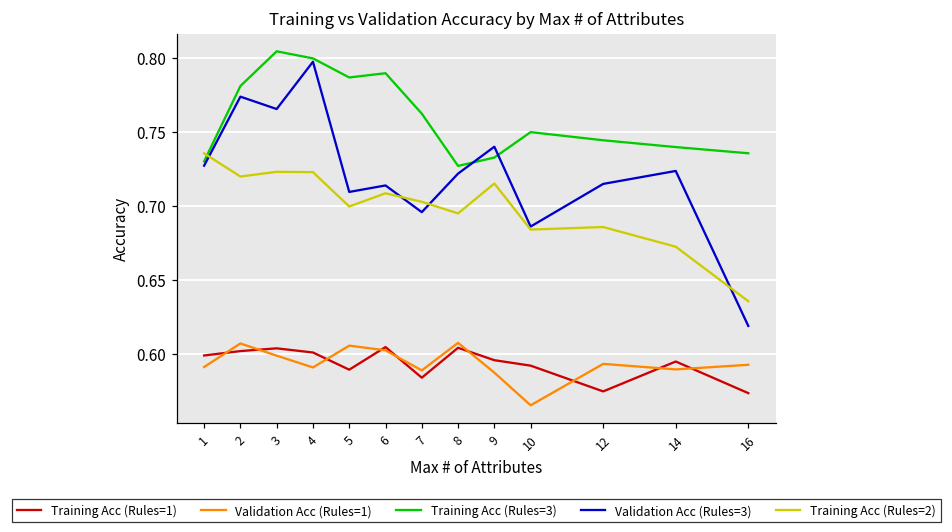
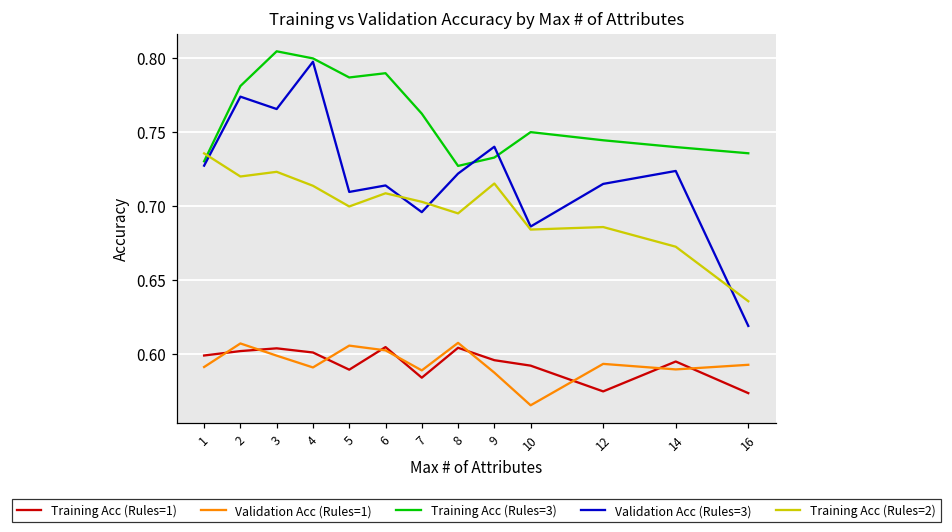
  {
    "Training Acc (Rules=1)": {
      "1": 0.599,
      "2": 0.602,
      "3": 0.604,
      "4": 0.601,
      "5": 0.589,
      "6": 0.604,
      "7": 0.584,
      "8": 0.604,
      "9": 0.596,
      "10": 0.592,
      "12": 0.574,
      "14": 0.595,
      "16": 0.573
    },
    "Validation Acc (Rules=1)": {
      "1": 0.591,
      "2": 0.607,
      "3": 0.599,
      "4": 0.591,
      "5": 0.605,
      "6": 0.602,
      "7": 0.589,
      "8": 0.607,
      "9": 0.587,
      "10": 0.565,
      "12": 0.593,
      "14": 0.589,
      "16": 0.592
    },
    "Training Acc (Rules=3)": {
      "1": 0.730,
      "2": 0.781,
      "3": 0.805,
      "4": 0.800,
      "5": 0.787,
      "6": 0.790,
      "7": 0.762,
      "8": 0.727,
      "9": 0.733,
      "10": 0.750,
      "12": 0.744,
      "14": 0.740,
      "16": 0.736
    },
    "Validation Acc (Rules=3)": {
      "1": 0.727,
      "2": 0.774,
      "3": 0.766,
      "4": 0.798,
      "5": 0.709,
      "6": 0.714,
      "7": 0.696,
      "8": 0.722,
      "9": 0.740,
      "10": 0.686,
      "12": 0.715,
      "14": 0.724,
      "16": 0.619
    },
    "Training Acc (Rules=2)": {
      "1": 0.736,
      "2": 0.720,
      "3": 0.723,
-     "4": 0.723,
+     "4": 0.714,
      "5": 0.700,
      "6": 0.709,
      "7": 0.703,
      "8": 0.695,
      "9": 0.715,
      "10": 0.684,
      "12": 0.686,
      "14": 0.672,
      "16": 0.635
    }
  }
